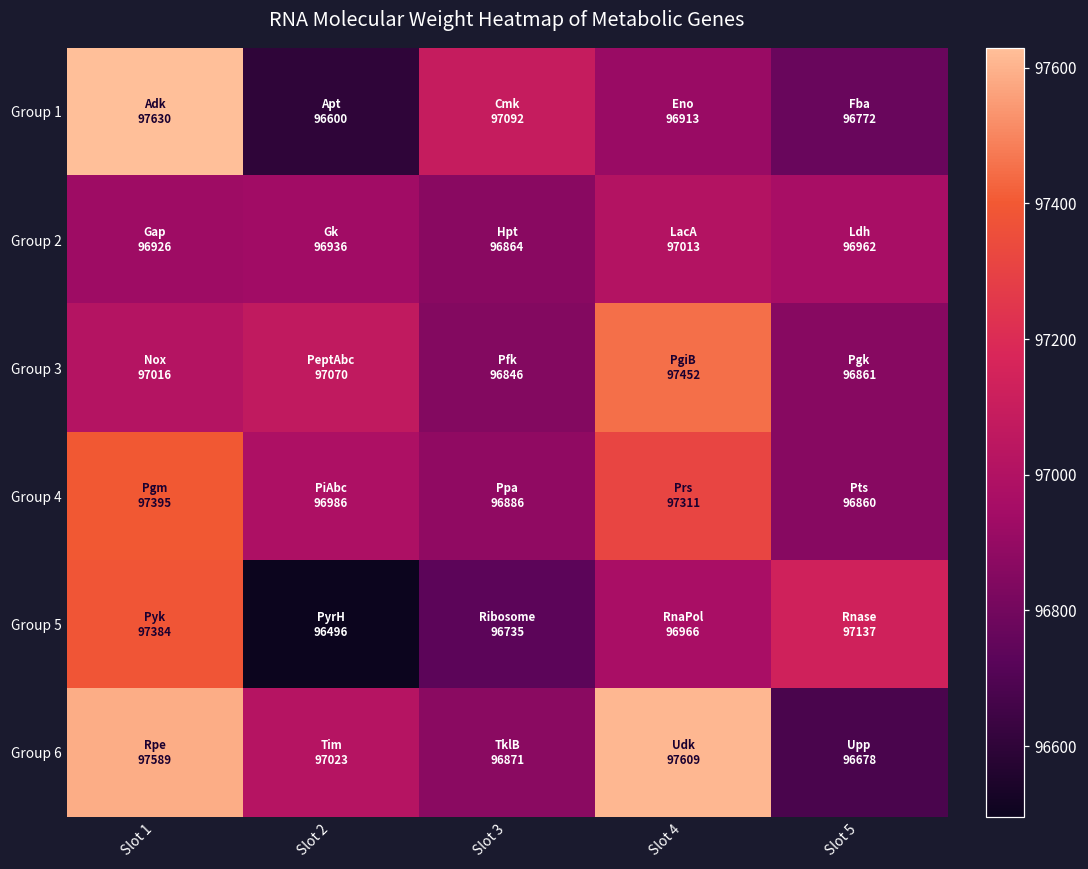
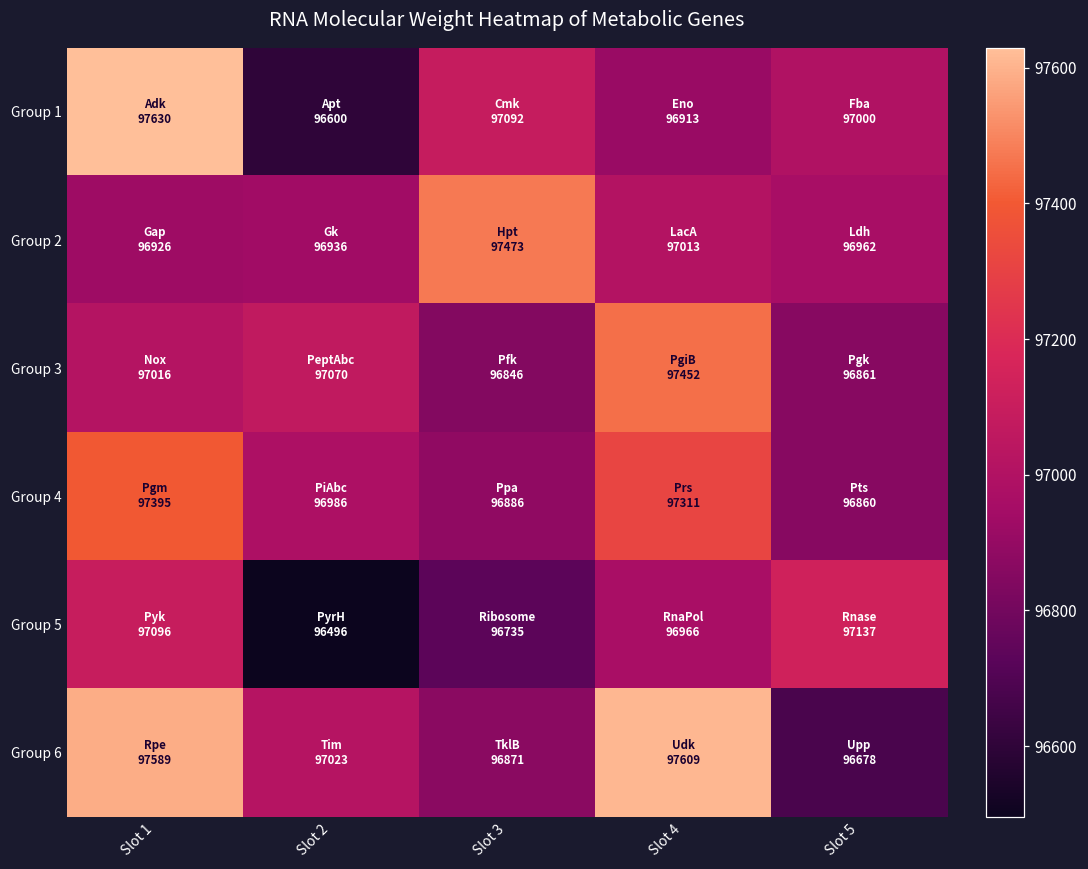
  {
    "Group 1": {
      "Slot 1": 97630,
      "Slot 2": 96600,
      "Slot 3": 97092,
      "Slot 4": 96913,
-     "Slot 5": 96772
+     "Slot 5": 97000
    },
    "Group 2": {
      "Slot 1": 96926,
      "Slot 2": 96936,
-     "Slot 3": 96864,
+     "Slot 3": 97473,
      "Slot 4": 97013,
      "Slot 5": 96962
    },
    "Group 3": {
      "Slot 1": 97016,
      "Slot 2": 97070,
      "Slot 3": 96846,
      "Slot 4": 97452,
      "Slot 5": 96861
    },
    "Group 4": {
      "Slot 1": 97395,
      "Slot 2": 96986,
      "Slot 3": 96886,
      "Slot 4": 97311,
      "Slot 5": 96860
    },
    "Group 5": {
-     "Slot 1": 97384,
+     "Slot 1": 97096,
      "Slot 2": 96496,
      "Slot 3": 96735,
      "Slot 4": 96966,
      "Slot 5": 97137
    },
    "Group 6": {
      "Slot 1": 97589,
      "Slot 2": 97023,
      "Slot 3": 96871,
      "Slot 4": 97609,
      "Slot 5": 96678
    }
  }
